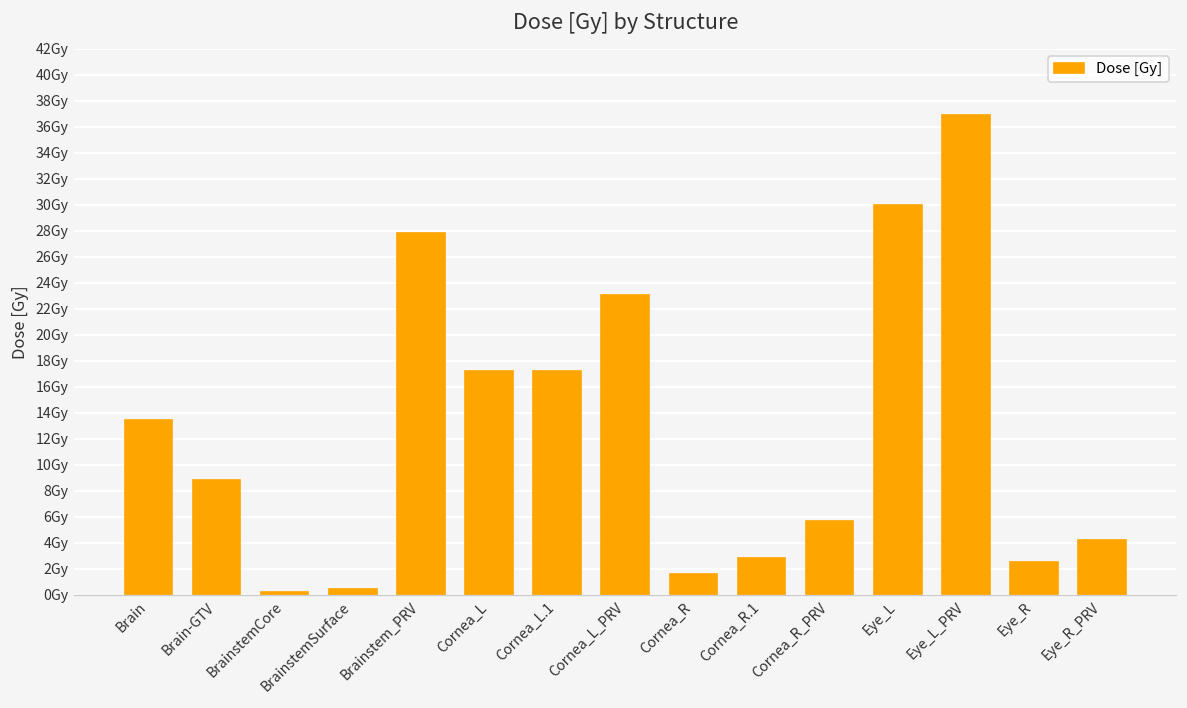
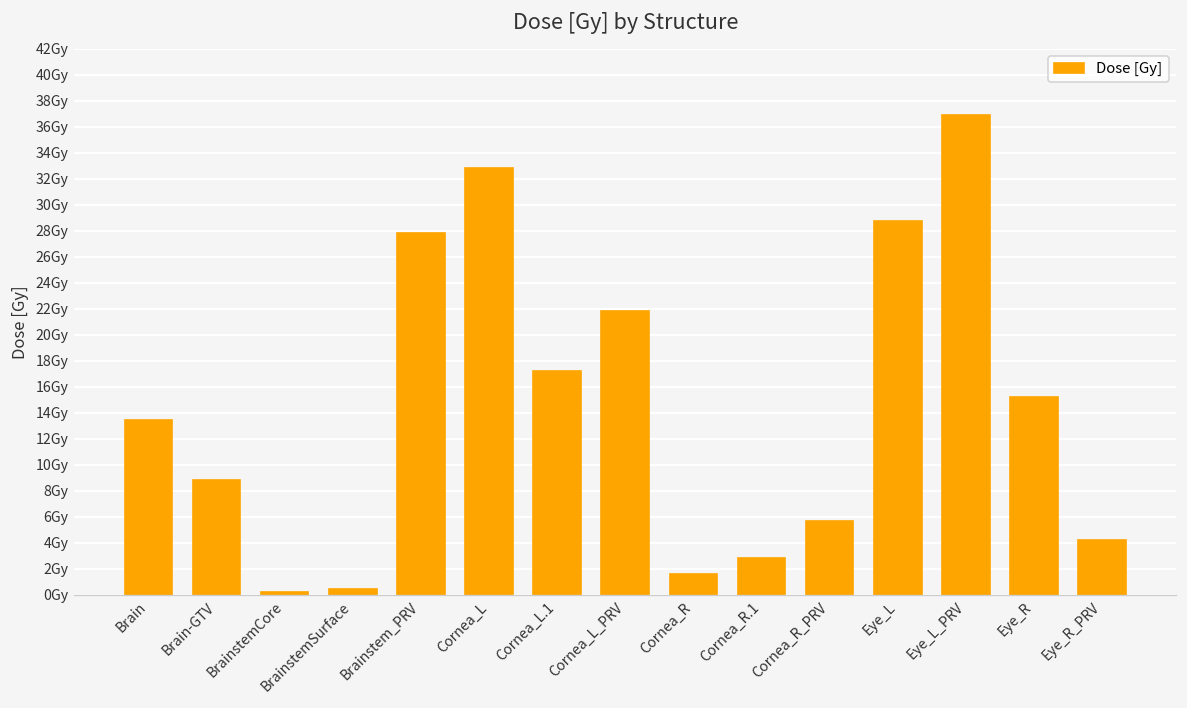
  {
    "Brain": "13.4Gy",
    "Brain-GTV": "8.8Gy",
    "BrainstemSurface": "0.5Gy",
    "Brainstem_PRV": "27.8Gy",
-   "Cornea_L": "17.2Gy",
+   "Cornea_L": "32.8Gy",
    "Cornea_L.1": "17.2Gy",
-   "Cornea_L_PRV": "23.1Gy",
+   "Cornea_L_PRV": "21.8Gy",
    "Cornea_R": "1.6Gy",
    "Cornea_R.1": "2.8Gy",
    "Cornea_R_PRV": "5.7Gy",
-   "Eye_L": "30.0Gy",
+   "Eye_L": "28.7Gy",
    "Eye_L_PRV": "36.9Gy",
-   "Eye_R": "2.6Gy",
+   "Eye_R": "15.2Gy",
    "Eye_R_PRV": "4.2Gy"
  }
